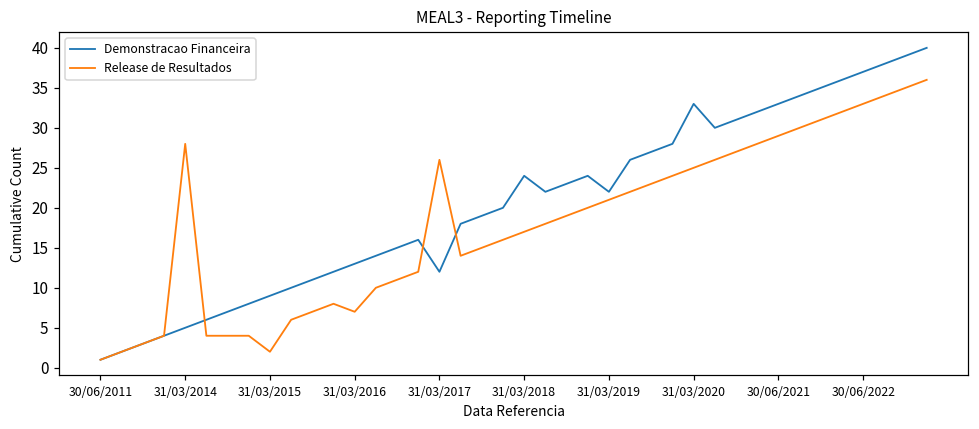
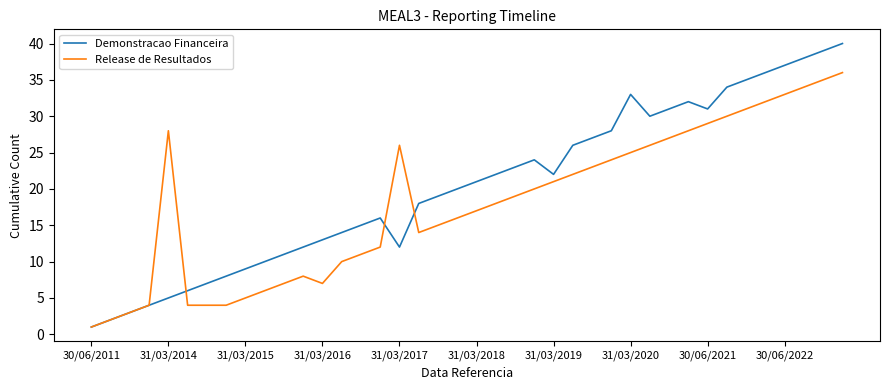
  {
    "Demonstracao Financeira": {
      "31/03/2014": 5,
      "31/03/2015": 9,
      "31/03/2016": 13,
      "31/03/2017": 12,
-     "31/03/2018": 24,
+     "31/03/2018": 21,
      "31/03/2019": 22,
      "31/03/2020": 33,
-     "30/06/2021": 33,
+     "30/06/2021": 31,
      "30/06/2022": 37
    },
    "Release de Resultados": {
      "31/03/2014": 28,
-     "31/03/2015": 2,
+     "31/03/2015": 5,
      "31/03/2016": 7,
      "31/03/2017": 26,
      "31/03/2018": 17,
      "31/03/2019": 21,
      "31/03/2020": 25,
      "30/06/2021": 29,
      "30/06/2022": 33
    }
  }
